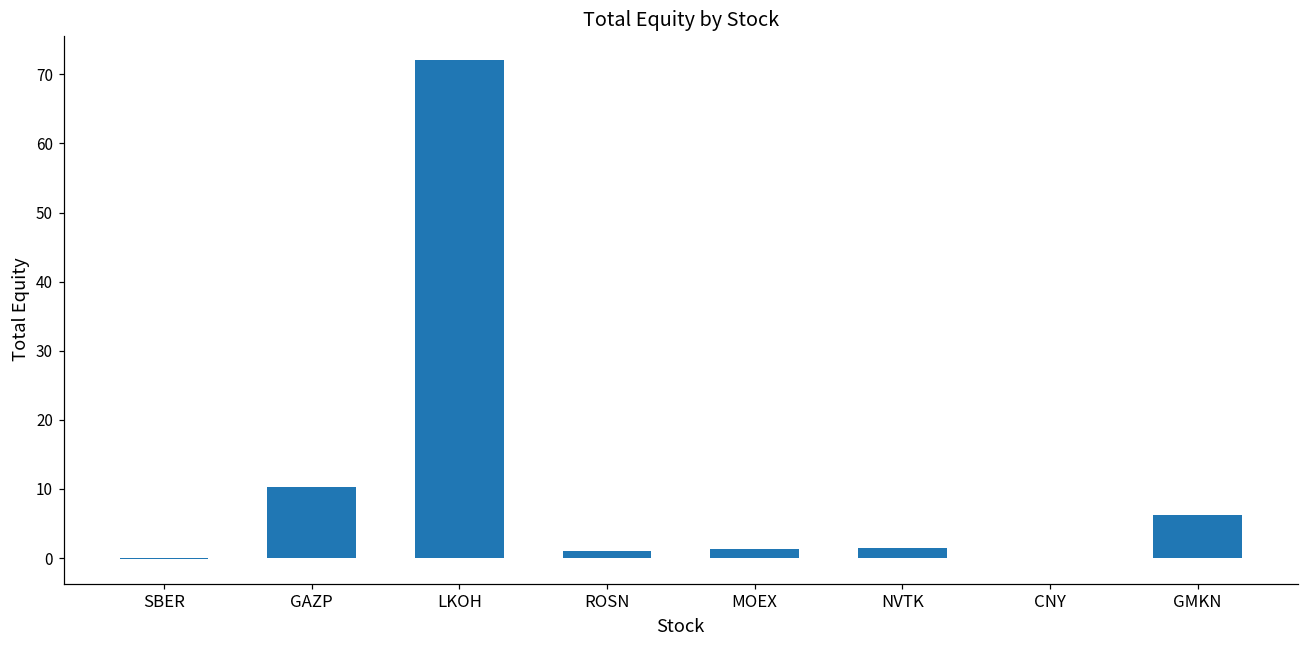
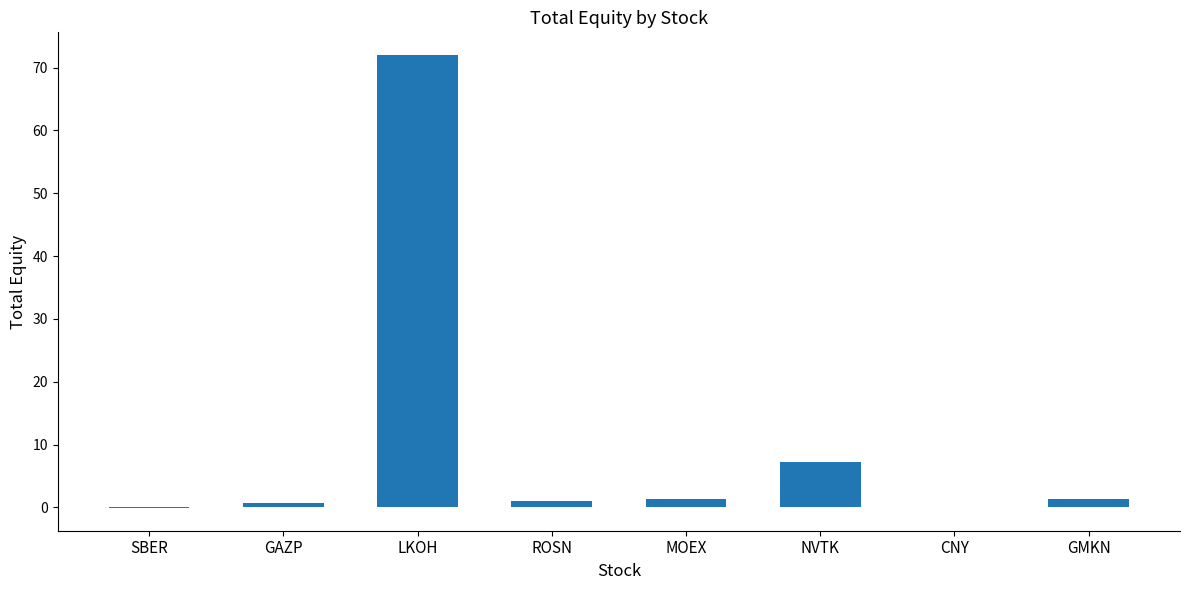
  {
-   "GAZP": 10,
+   "GAZP": 1,
    "LKOH": 72,
    "ROSN": 1,
    "MOEX": 1,
-   "NVTK": 2,
+   "NVTK": 7,
    "CNY": 0,
-   "GMKN": 6
+   "GMKN": 1
  }
